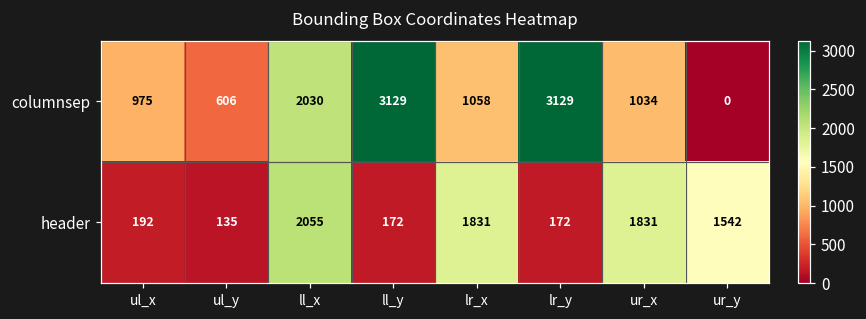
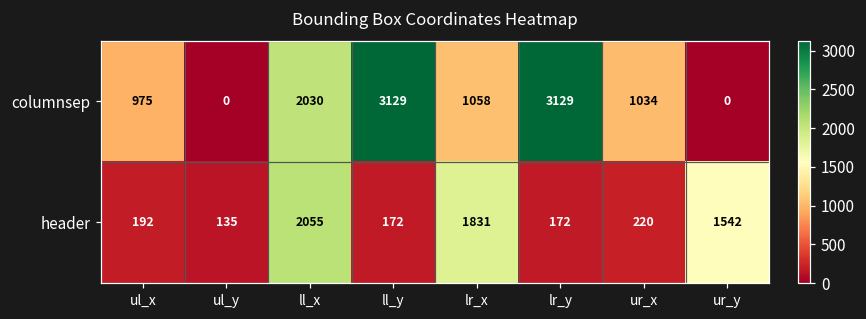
  {
    "columnsep": {
      "ul_x": 975,
-     "ul_y": 606,
+     "ul_y": 0,
      "ll_x": 2030,
      "ll_y": 3129,
      "lr_x": 1058,
      "lr_y": 3129,
      "ur_x": 1034,
      "ur_y": 0
    },
    "header": {
      "ul_x": 192,
      "ul_y": 135,
      "ll_x": 2055,
      "ll_y": 172,
      "lr_x": 1831,
      "lr_y": 172,
-     "ur_x": 1831,
+     "ur_x": 220,
      "ur_y": 1542
    }
  }
